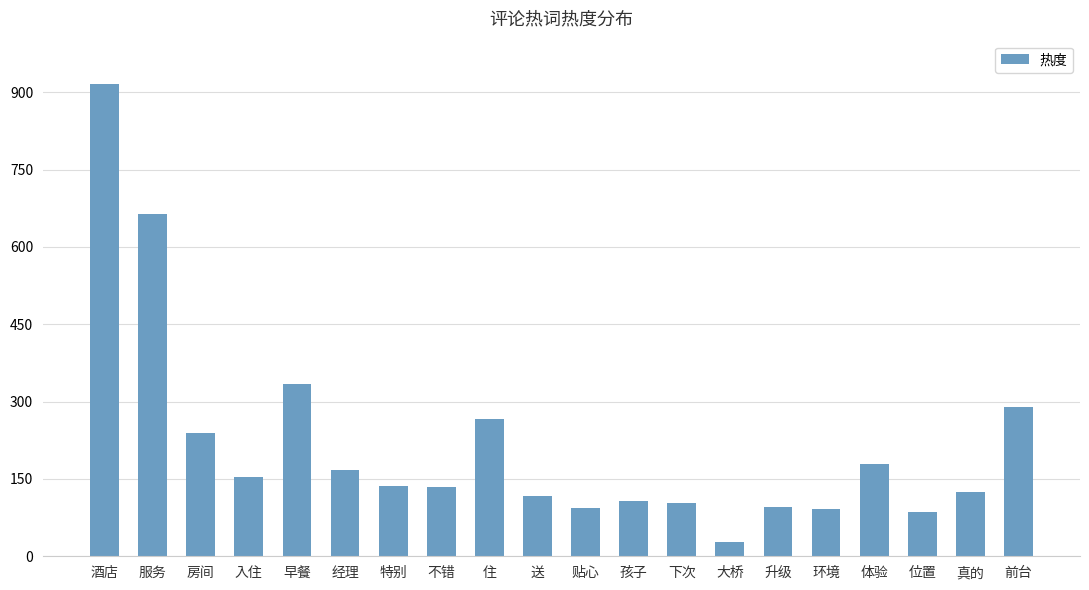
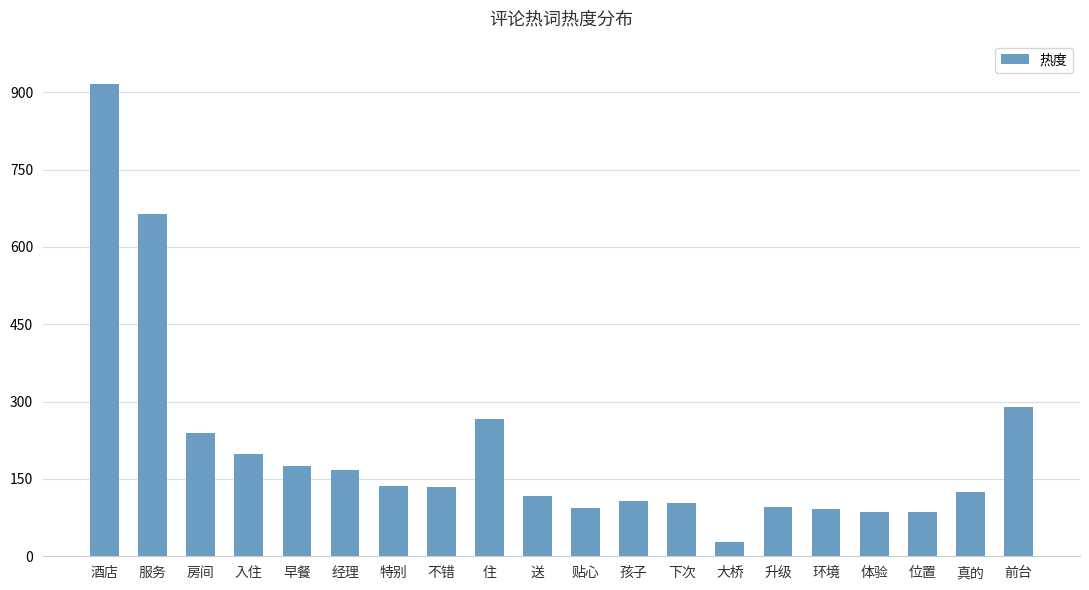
  {
    "酒店": 920,
    "服务": 660,
    "房间": 240,
-   "入住": 150,
-   "早餐": 330,
+   "入住": 200,
+   "早餐": 180,
    "经理": 170,
    "特别": 140,
    "不错": 130,
    "住": 270,
    "送": 120,
    "贴心": 90,
    "孩子": 110,
    "下次": 100,
    "大桥": 30,
    "升级": 100,
    "环境": 90,
-   "体验": 180,
+   "体验": 90,
    "位置": 90,
    "真的": 120,
    "前台": 290
  }
